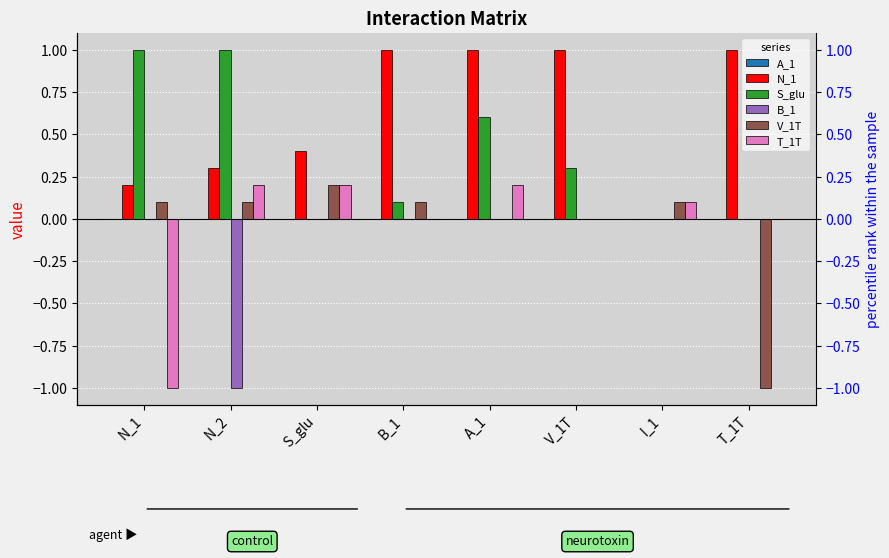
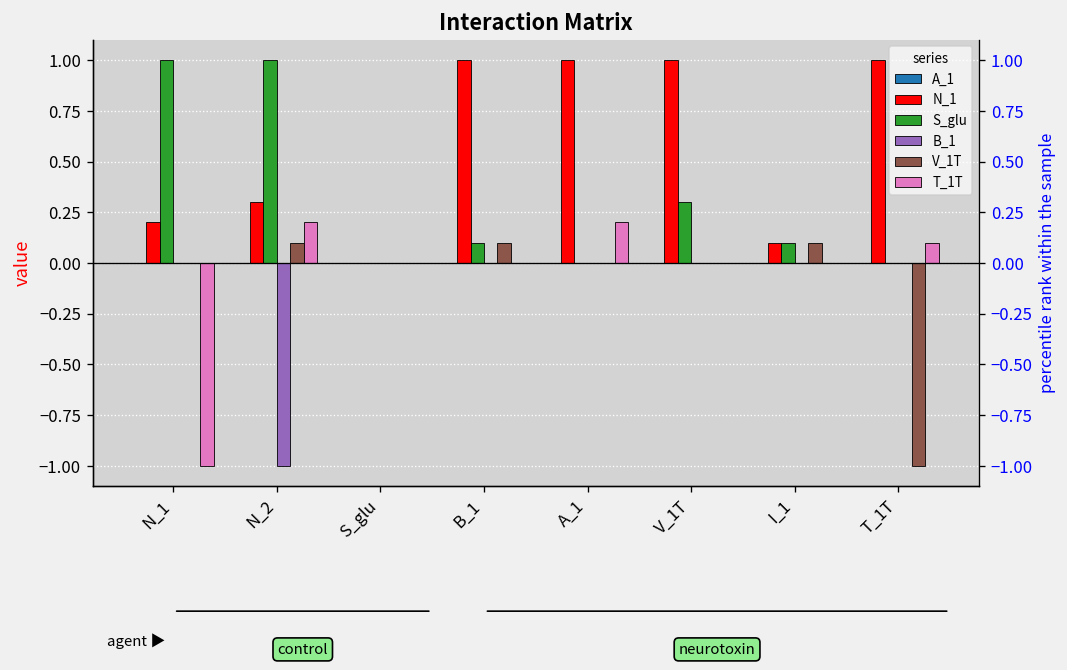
  {
    "A_1": {
      "N_1": 0.0,
      "N_2": 0.0,
      "S_glu": 0.0,
      "B_1": 0.0,
      "A_1": 0.0,
      "V_1T": 0.0,
      "I_1": 0.0,
      "T_1T": 0.0
    },
    "N_1": {
      "N_1": 0.2,
      "N_2": 0.3,
-     "S_glu": 0.4,
+     "S_glu": 0.0,
      "B_1": 1.0,
      "A_1": 1.0,
      "V_1T": 1.0,
-     "I_1": 0.0,
+     "I_1": 0.1,
      "T_1T": 1.0
    },
    "S_glu": {
      "N_1": 1.0,
      "N_2": 1.0,
      "S_glu": 0.0,
      "B_1": 0.1,
-     "A_1": 0.6,
+     "A_1": 0.0,
      "V_1T": 0.3,
-     "I_1": 0.0,
+     "I_1": 0.1,
      "T_1T": 0.0
    },
    "B_1": {
      "N_1": 0.0,
      "N_2": -1.0,
      "S_glu": 0.0,
      "B_1": 0.0,
      "A_1": 0.0,
      "V_1T": 0.0,
      "I_1": 0.0,
      "T_1T": 0.0
    },
    "V_1T": {
-     "N_1": 0.1,
+     "N_1": 0.0,
      "N_2": 0.1,
-     "S_glu": 0.2,
+     "S_glu": 0.0,
      "B_1": 0.1,
      "A_1": 0.0,
      "V_1T": 0.0,
      "I_1": 0.1,
      "T_1T": -1.0
    },
    "T_1T": {
      "N_1": -1.0,
      "N_2": 0.2,
-     "S_glu": 0.2,
+     "S_glu": 0.0,
      "B_1": 0.0,
      "A_1": 0.2,
      "V_1T": 0.0,
-     "I_1": 0.1,
-     "T_1T": 0.0
+     "I_1": 0.0,
+     "T_1T": 0.1
    }
  }
